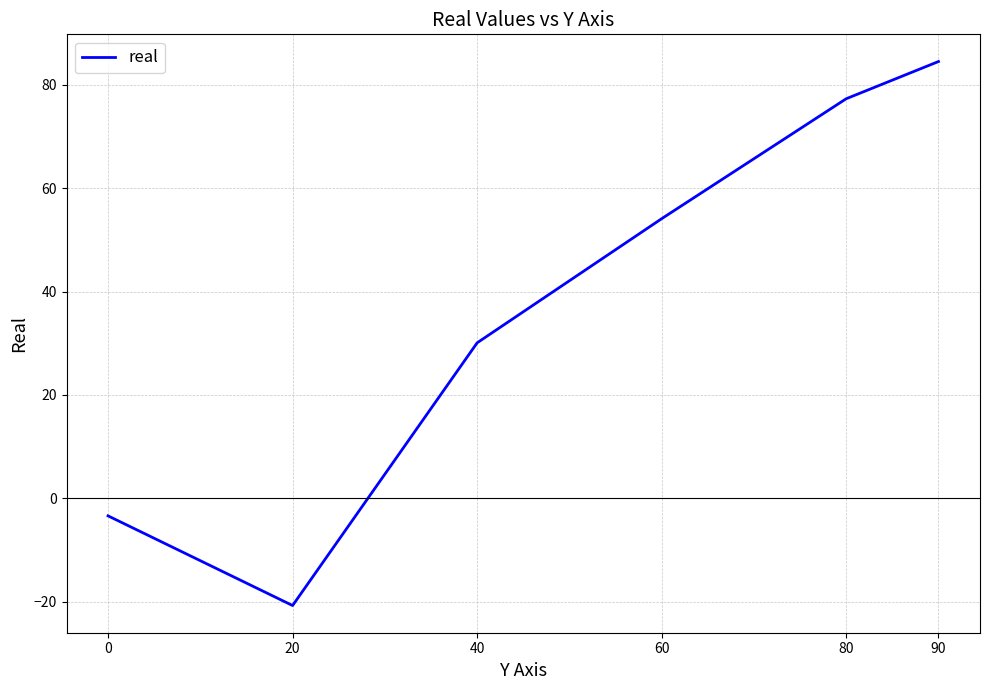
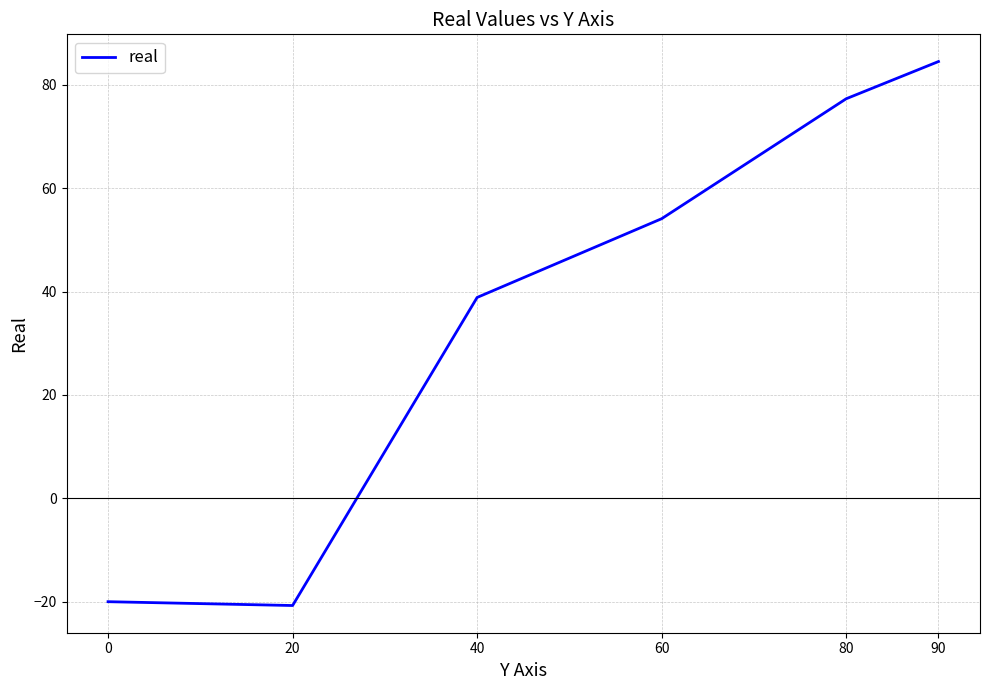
  {
-   "0": -3,
+   "0": -20,
    "20": -21,
-   "40": 30,
+   "40": 39,
    "60": 54,
    "80": 77,
    "90": 85
  }
